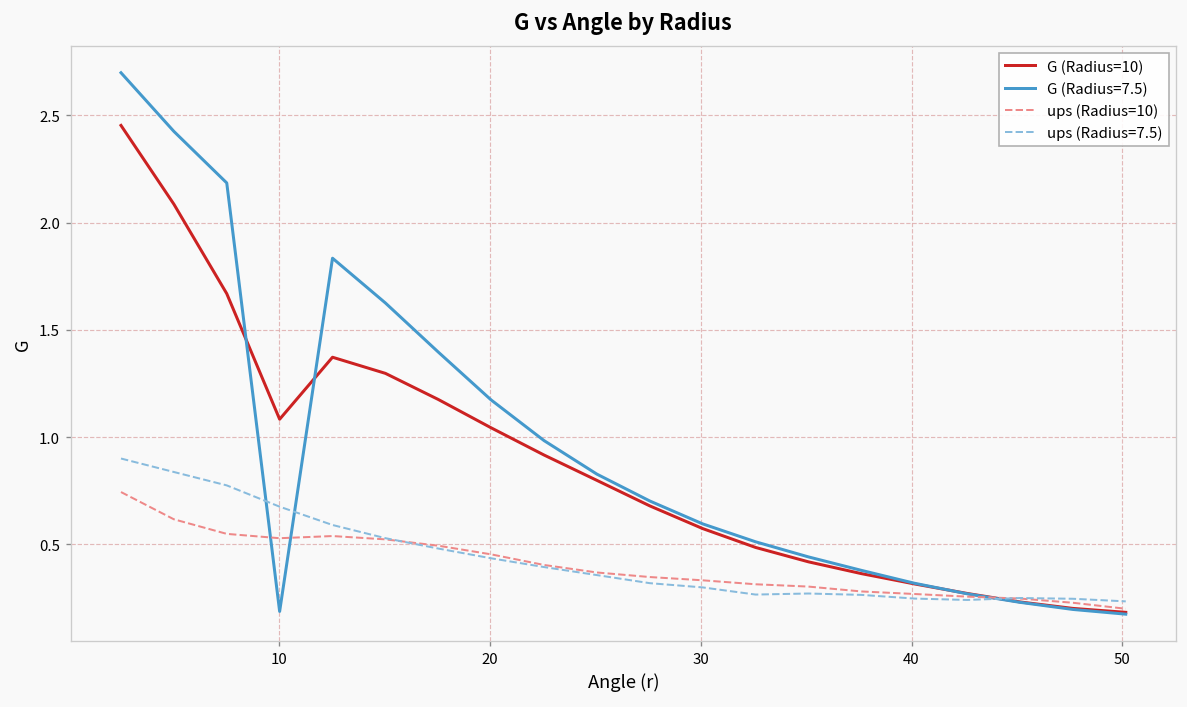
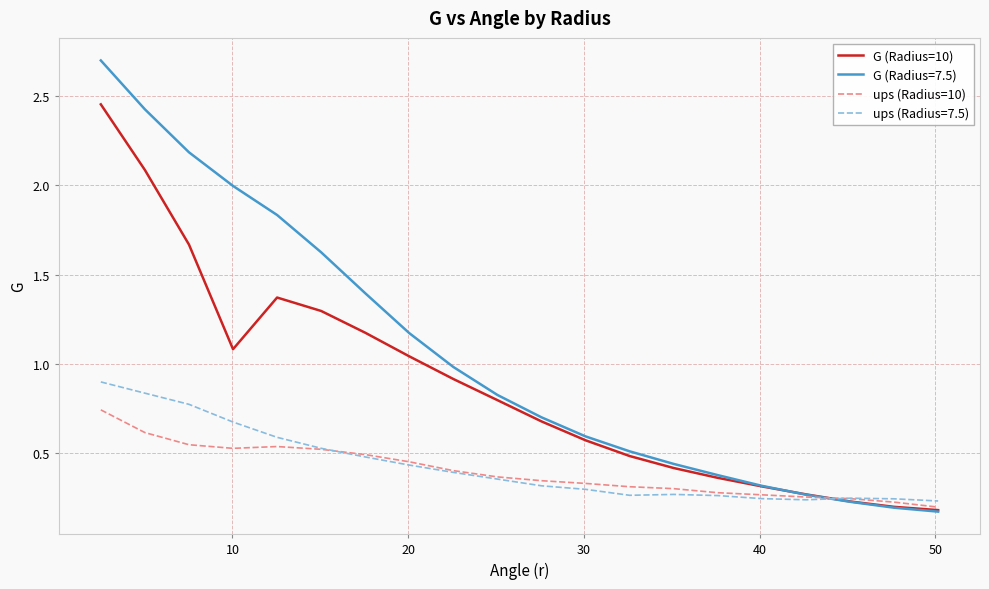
  {
    "G (Radius=10)": {
      "10": 1.08
    },
    "G (Radius=7.5)": {
-     "10": 0.19
+     "10": 2.00
    },
    "ups (Radius=10)": {
      "10": 0.53
    },
    "ups (Radius=7.5)": {
      "10": 0.68
    }
  }
